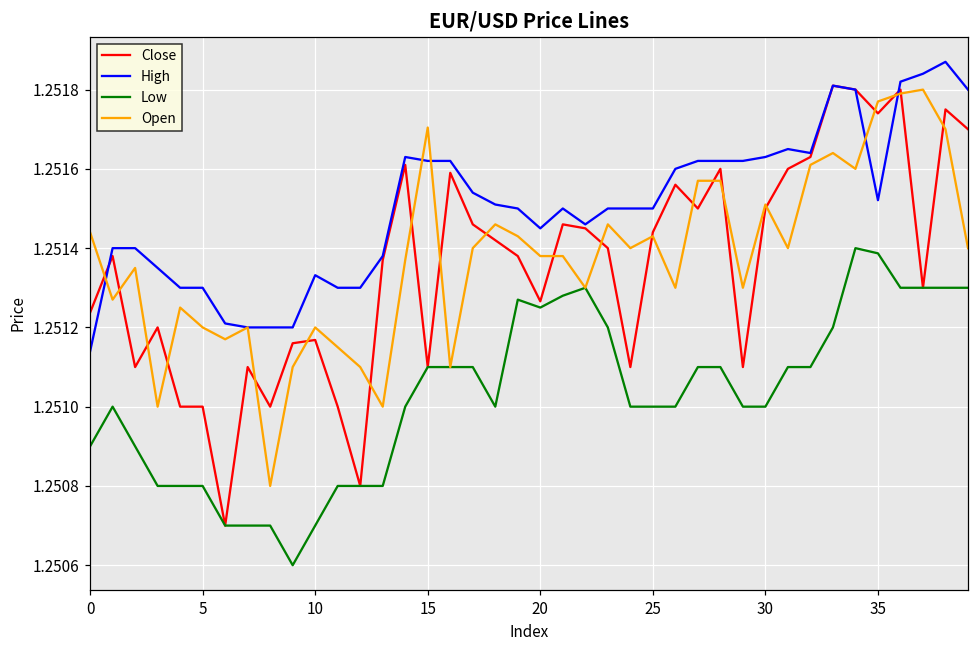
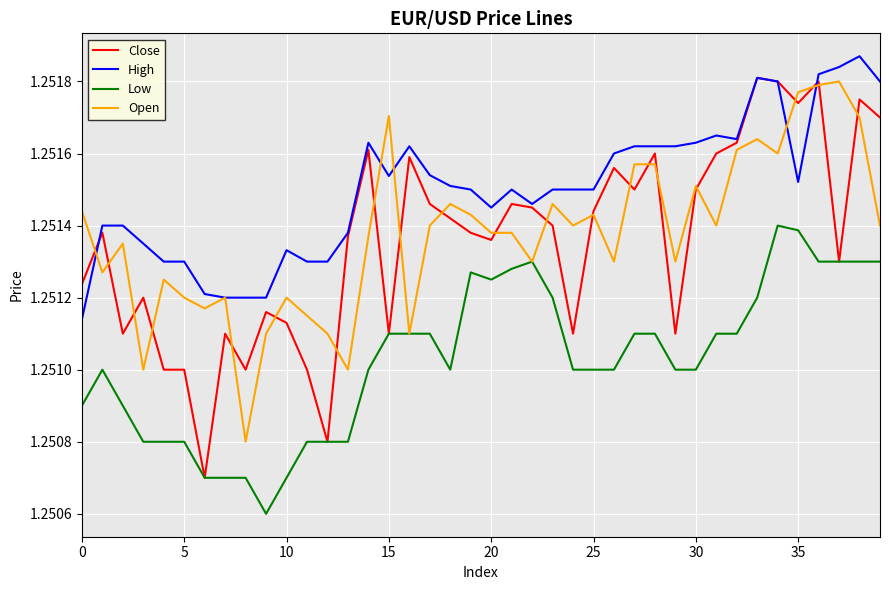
  {
    "Close": {
      "0": 1.25124,
      "5": 1.25100,
-     "10": 1.25117,
-     "20": 1.25127,
+     "10": 1.25113,
+     "20": 1.25136,
      "25": 1.25144,
      "30": 1.25150,
      "35": 1.25174
    },
    "High": {
      "0": 1.25114,
      "5": 1.25130,
      "10": 1.25133,
-     "15": 1.25162,
+     "15": 1.25154,
      "20": 1.25145,
      "25": 1.25150,
      "30": 1.25163,
      "35": 1.25152
    },
    "Low": {
      "0": 1.25090,
      "5": 1.25080,
      "10": 1.25070,
      "20": 1.25125,
      "25": 1.25100,
      "30": 1.25100,
      "35": 1.25139
    },
    "Open": {
      "0": 1.25144,
      "5": 1.25120,
      "10": 1.25120,
      "15": 1.25170,
      "20": 1.25138,
      "25": 1.25143,
      "30": 1.25151,
      "35": 1.25177
    }
  }
